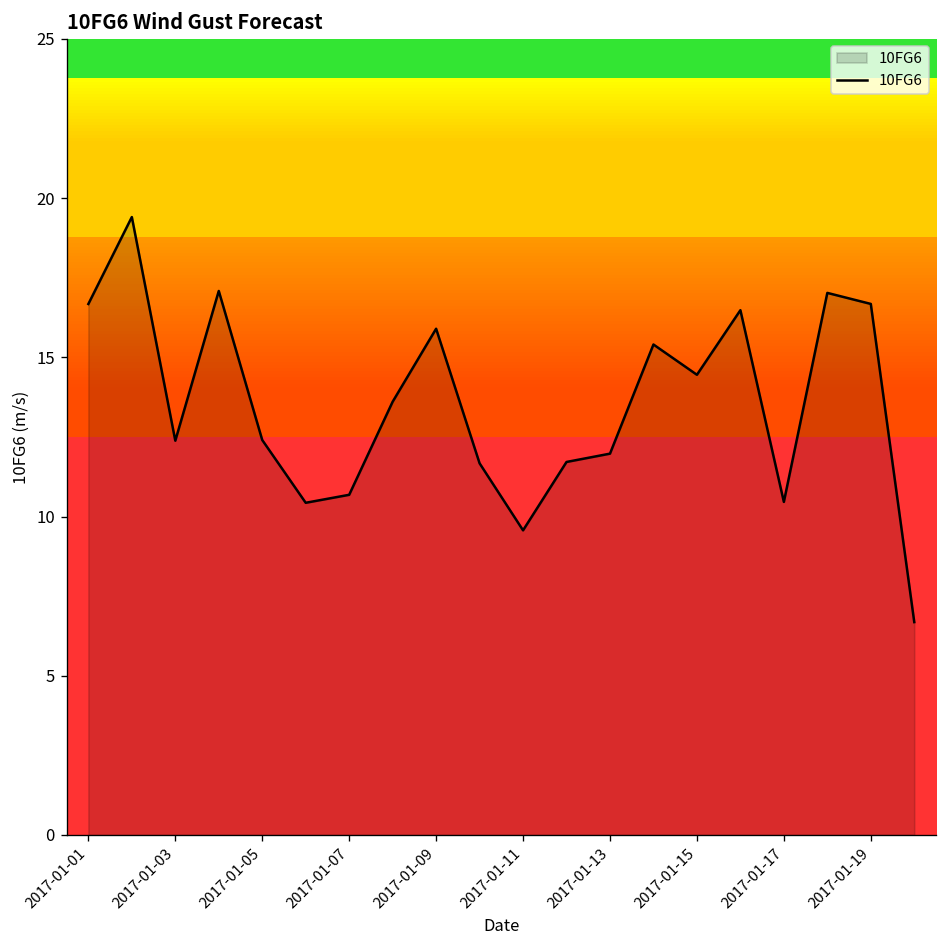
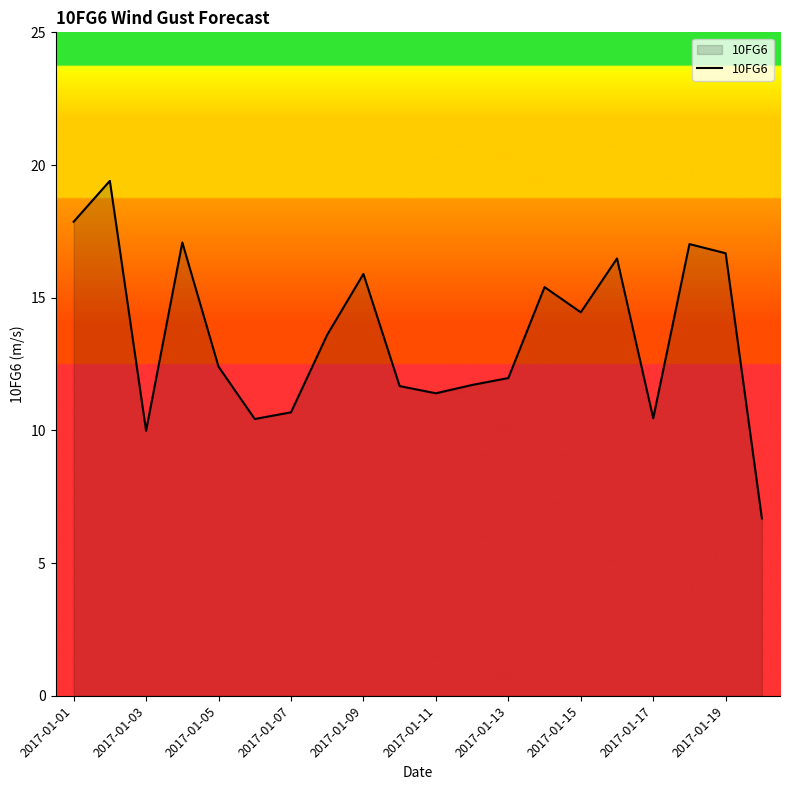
  {
-   "2017-01-01": 16.7,
-   "2017-01-03": 12.4,
+   "2017-01-01": 17.9,
+   "2017-01-03": 10.0,
    "2017-01-05": 12.4,
    "2017-01-07": 10.7,
    "2017-01-09": 15.9,
-   "2017-01-11": 9.6,
+   "2017-01-11": 11.4,
    "2017-01-13": 12.0,
    "2017-01-15": 14.5,
    "2017-01-17": 10.5,
    "2017-01-19": 16.7
  }
